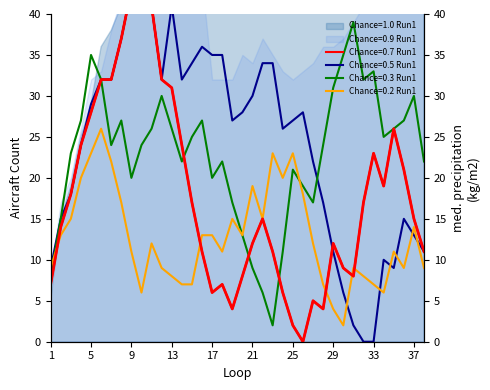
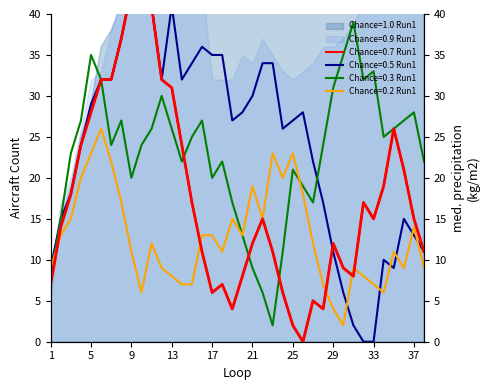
  {
    "Chance=0.7 Run1": {
      "1": 7,
      "5": 28,
      "13": 31,
      "17": 6,
      "21": 12,
      "25": 2,
      "29": 12,
-     "33": 23,
+     "33": 15,
      "37": 15
    },
    "Chance=1.0 Run1": {
      "1": 5
    },
    "Chance=0.9 Run1": {
      "5": 32,
      "17": 32,
      "21": 34,
      "25": 32,
      "29": 36
    },
    "Chance=0.5 Run1": {
      "17": 35,
      "21": 30,
      "25": 27,
      "29": 11,
      "33": 0,
      "37": 13
    },
    "Chance=0.3 Run1": {
      "5": 35,
      "9": 20,
      "13": 26,
      "17": 20,
      "21": 9,
      "25": 21,
      "29": 31,
      "33": 33,
-     "37": 30
+     "37": 28
    },
    "Chance=0.2 Run1": {
      "5": 23,
      "9": 11,
      "13": 8,
      "17": 13,
      "21": 19,
      "25": 23,
      "29": 4,
      "33": 7,
      "37": 14
    }
  }
